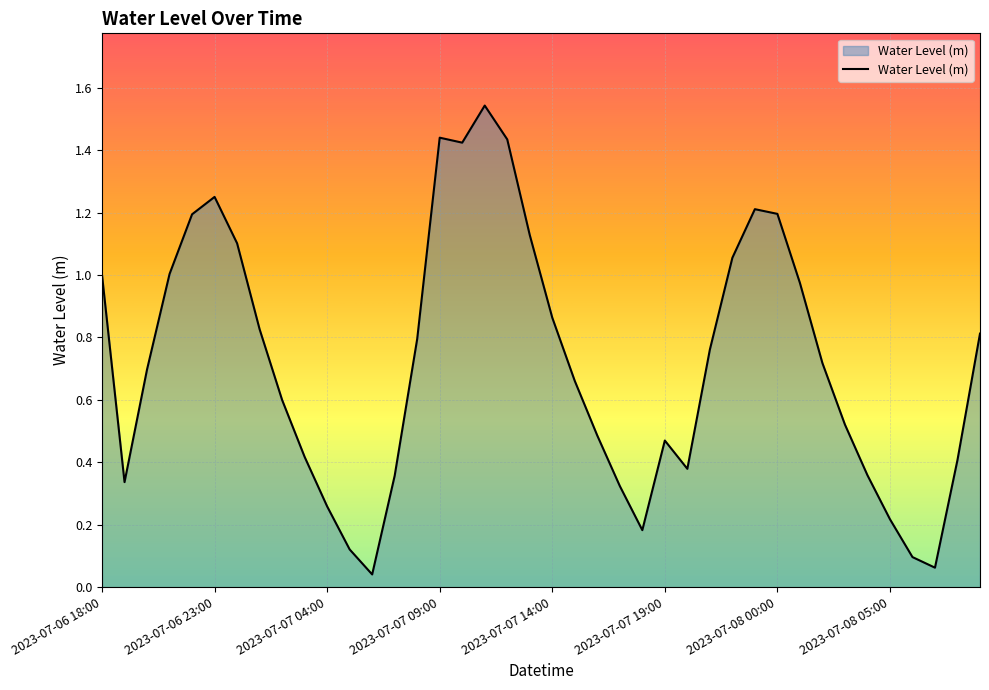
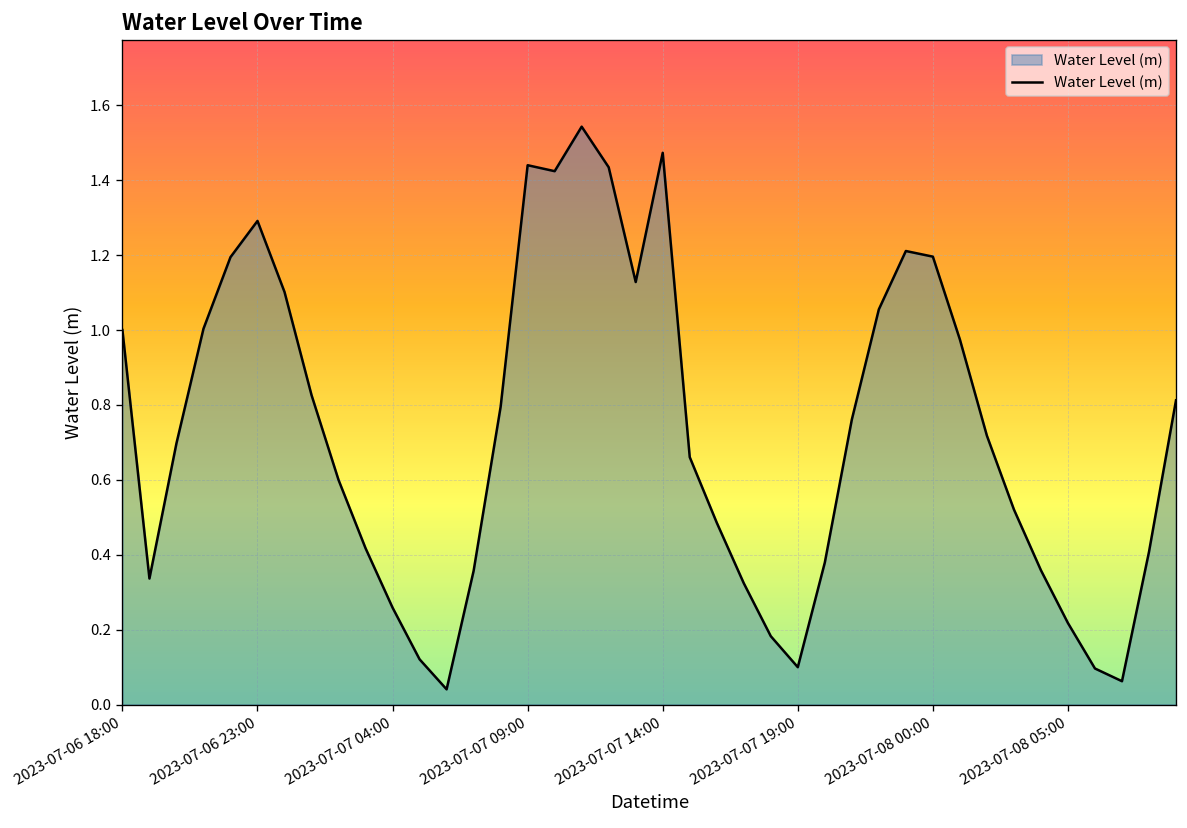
  {
    "2023-07-06 18:00": 1.00,
-   "2023-07-06 23:00": 1.25,
+   "2023-07-06 23:00": 1.29,
    "2023-07-07 04:00": 0.26,
    "2023-07-07 09:00": 1.44,
-   "2023-07-07 14:00": 0.86,
-   "2023-07-07 19:00": 0.47,
+   "2023-07-07 14:00": 1.47,
+   "2023-07-07 19:00": 0.10,
    "2023-07-08 00:00": 1.20,
    "2023-07-08 05:00": 0.22
  }
